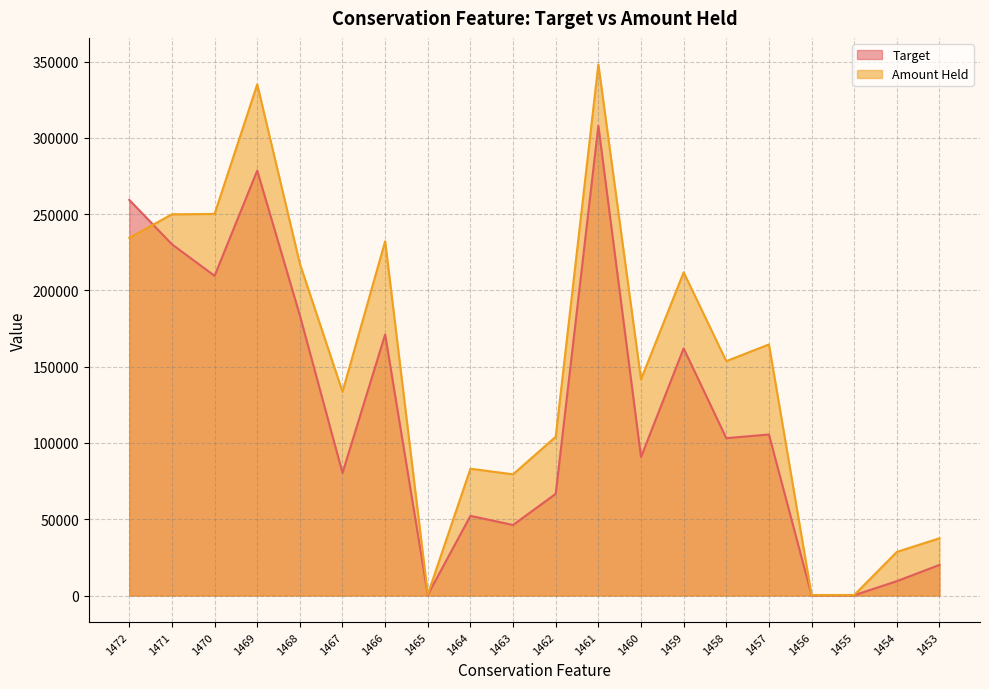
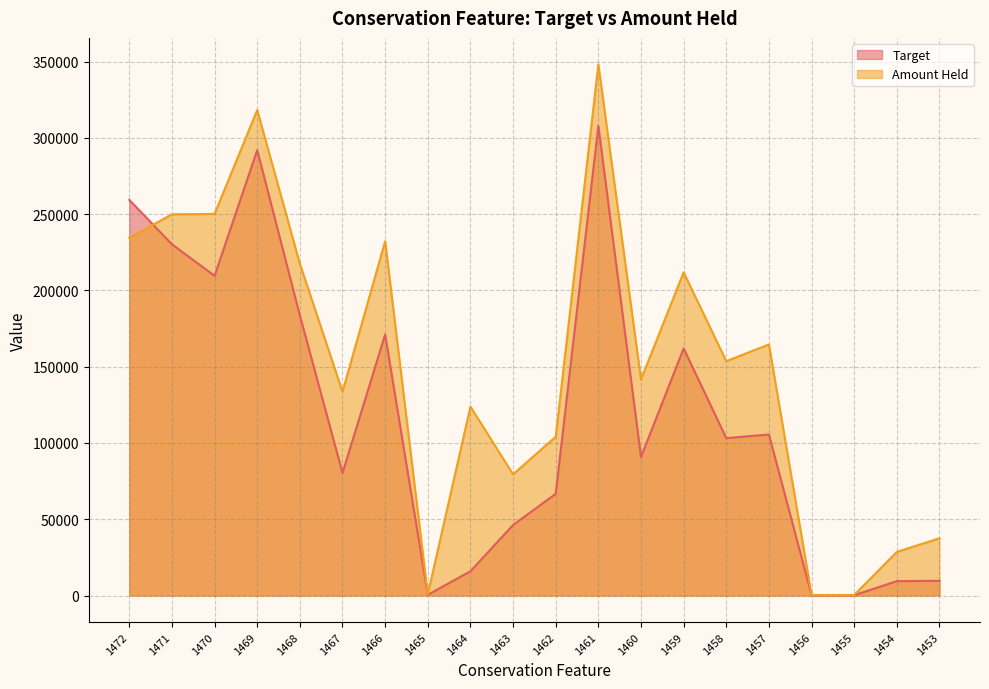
  {
    "Target": {
      "1472": 259000,
      "1471": 230000,
      "1470": 210000,
-     "1469": 279000,
+     "1469": 292000,
      "1468": 184000,
      "1467": 80000,
      "1466": 171000,
-     "1464": 52000,
+     "1464": 16000,
      "1463": 46000,
      "1462": 67000,
      "1461": 308000,
      "1460": 91000,
      "1459": 162000,
      "1458": 103000,
      "1457": 106000,
      "1454": 9000,
-     "1453": 20000
+     "1453": 10000
    },
    "Amount Held": {
      "1472": 234000,
      "1471": 250000,
      "1470": 250000,
-     "1469": 335000,
+     "1469": 318000,
      "1468": 217000,
      "1467": 134000,
      "1466": 232000,
-     "1464": 83000,
+     "1464": 124000,
      "1463": 79000,
      "1462": 104000,
      "1461": 348000,
      "1460": 142000,
      "1459": 212000,
      "1458": 154000,
      "1457": 165000,
      "1454": 29000,
      "1453": 38000
    }
  }
